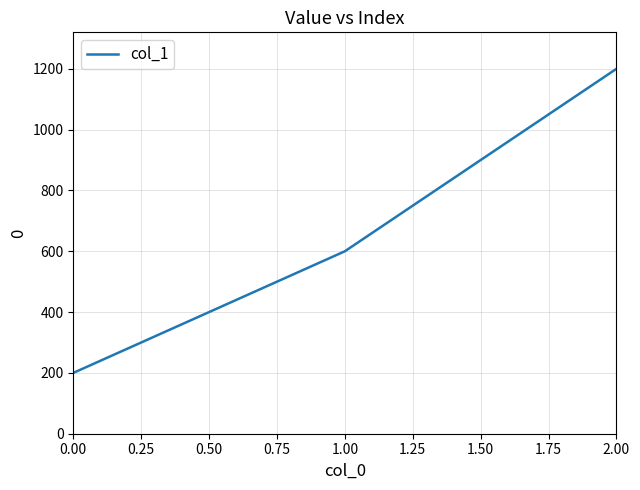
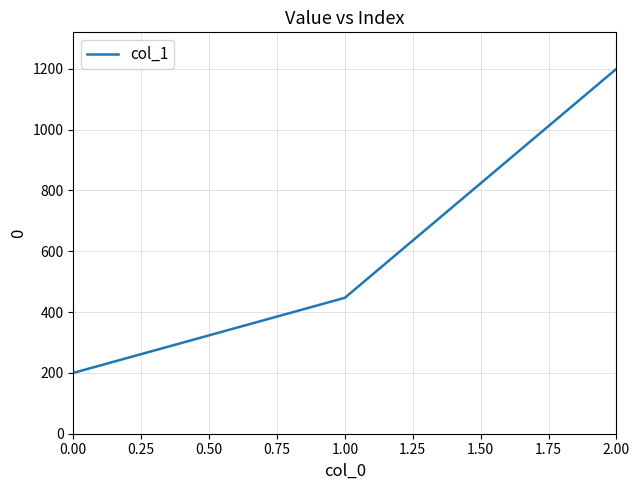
  {
    "0.00": 200,
-   "1.00": 600,
+   "1.00": 450,
    "2.00": 1200
  }
